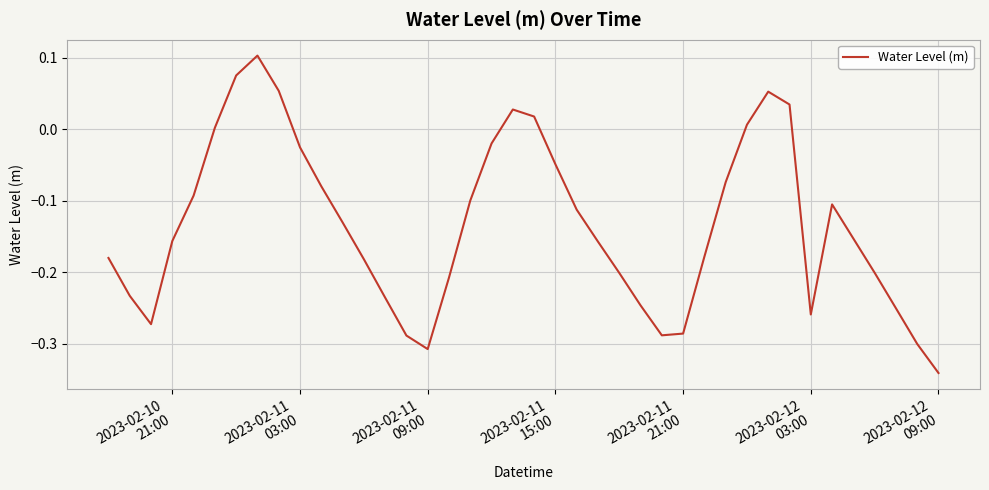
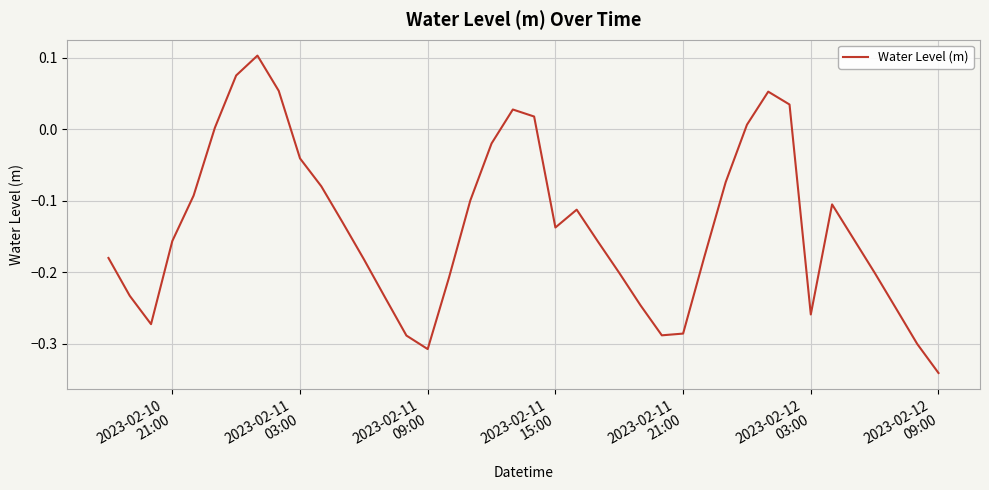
  {
    "2023-02-10 21:00": -0.16,
-   "2023-02-11 03:00": -0.03,
+   "2023-02-11 03:00": -0.04,
    "2023-02-11 09:00": -0.31,
-   "2023-02-11 15:00": -0.05,
+   "2023-02-11 15:00": -0.14,
    "2023-02-11 21:00": -0.29,
    "2023-02-12 03:00": -0.26,
    "2023-02-12 09:00": -0.34
  }
